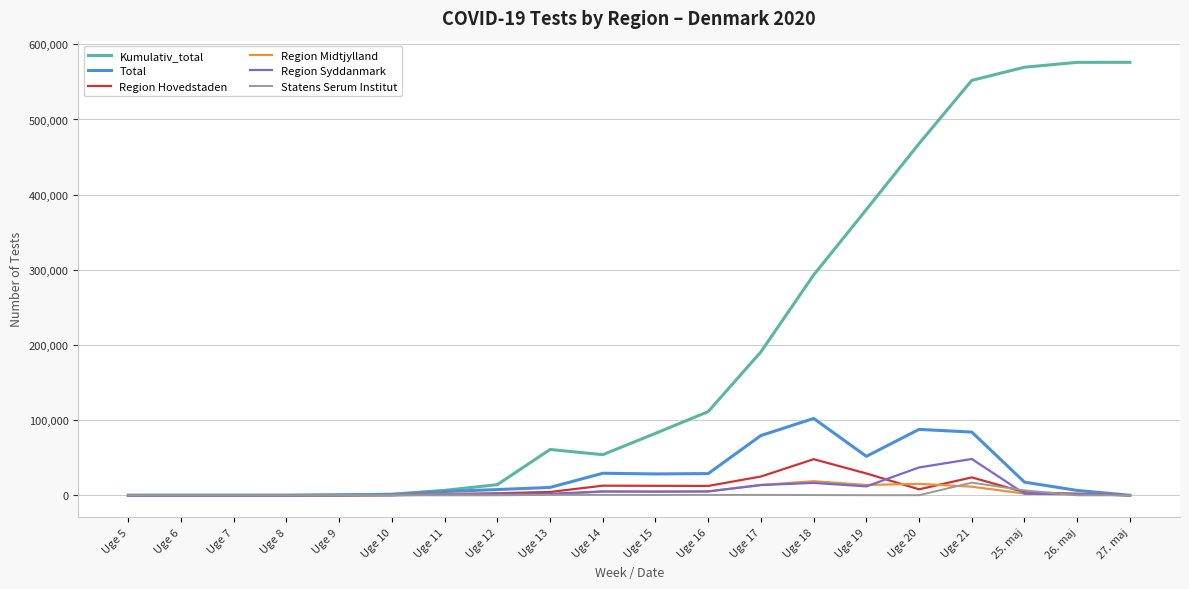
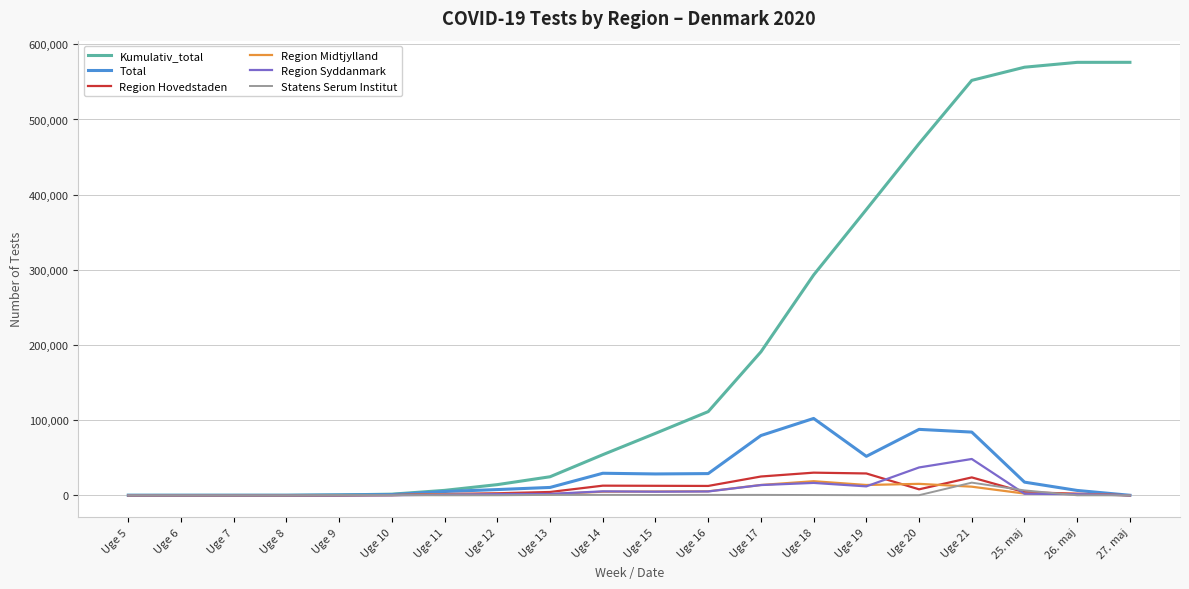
  {
    "Kumulativ_total": {
      "Uge 12": "10,000",
-     "Uge 13": "60,000",
+     "Uge 13": "20,000",
      "Uge 14": "50,000",
      "Uge 15": "80,000",
      "Uge 16": "110,000",
      "Uge 17": "190,000",
      "Uge 18": "290,000",
      "Uge 19": "380,000",
      "Uge 20": "470,000",
      "Uge 21": "550,000",
      "25. maj": "570,000",
      "26. maj": "580,000",
      "27. maj": "580,000"
    },
    "Total": {
      "Uge 12": "10,000",
      "Uge 13": "10,000",
      "Uge 14": "30,000",
      "Uge 15": "30,000",
      "Uge 16": "30,000",
      "Uge 17": "80,000",
      "Uge 18": "100,000",
      "Uge 19": "50,000",
      "Uge 20": "90,000",
      "Uge 21": "80,000",
      "25. maj": "20,000",
      "26. maj": "10,000"
    },
    "Region Hovedstaden": {
      "Uge 14": "10,000",
      "Uge 15": "10,000",
      "Uge 16": "10,000",
      "Uge 17": "30,000",
-     "Uge 18": "50,000",
+     "Uge 18": "30,000",
      "Uge 19": "30,000",
      "Uge 20": "10,000",
      "Uge 21": "20,000"
    },
    "Region Midtjylland": {
      "Uge 20": "20,000",
      "Uge 21": "10,000"
    },
    "Region Syddanmark": {
      "Uge 20": "40,000",
      "Uge 21": "50,000"
    },
    "Statens Serum Institut": {
      "Uge 14": "0",
      "Uge 15": "0",
      "Uge 16": "0",
      "Uge 17": "0",
      "Uge 18": "0",
      "Uge 19": "0",
      "Uge 20": "0",
      "Uge 21": "20,000"
    }
  }
